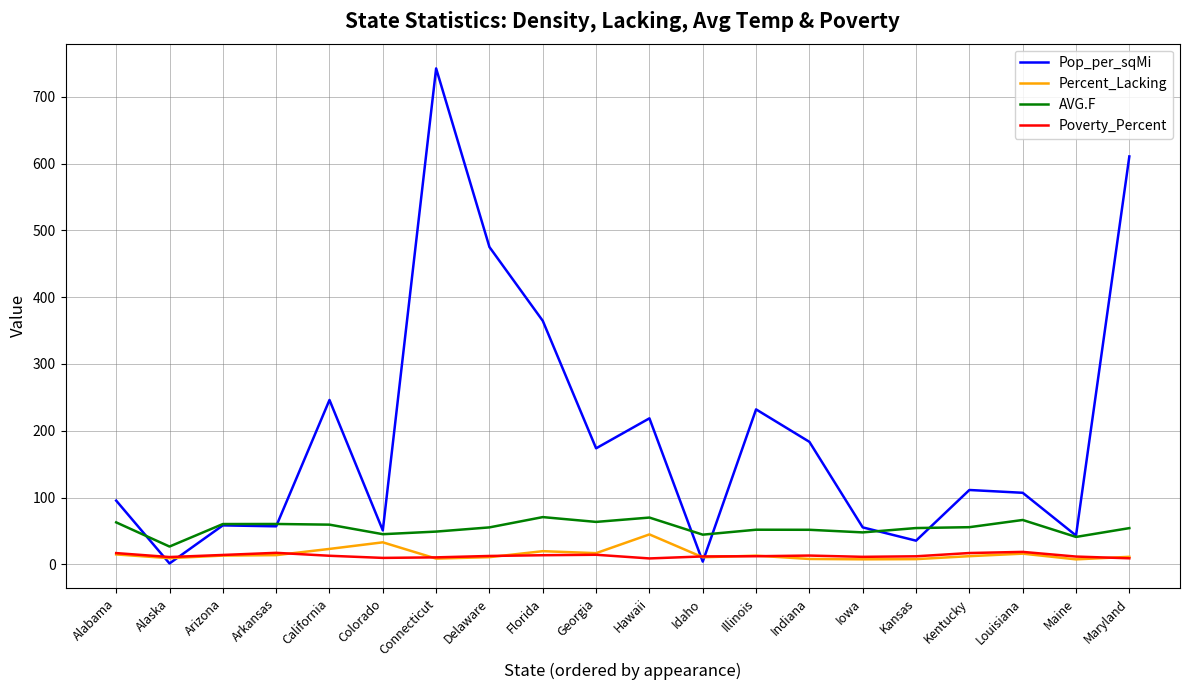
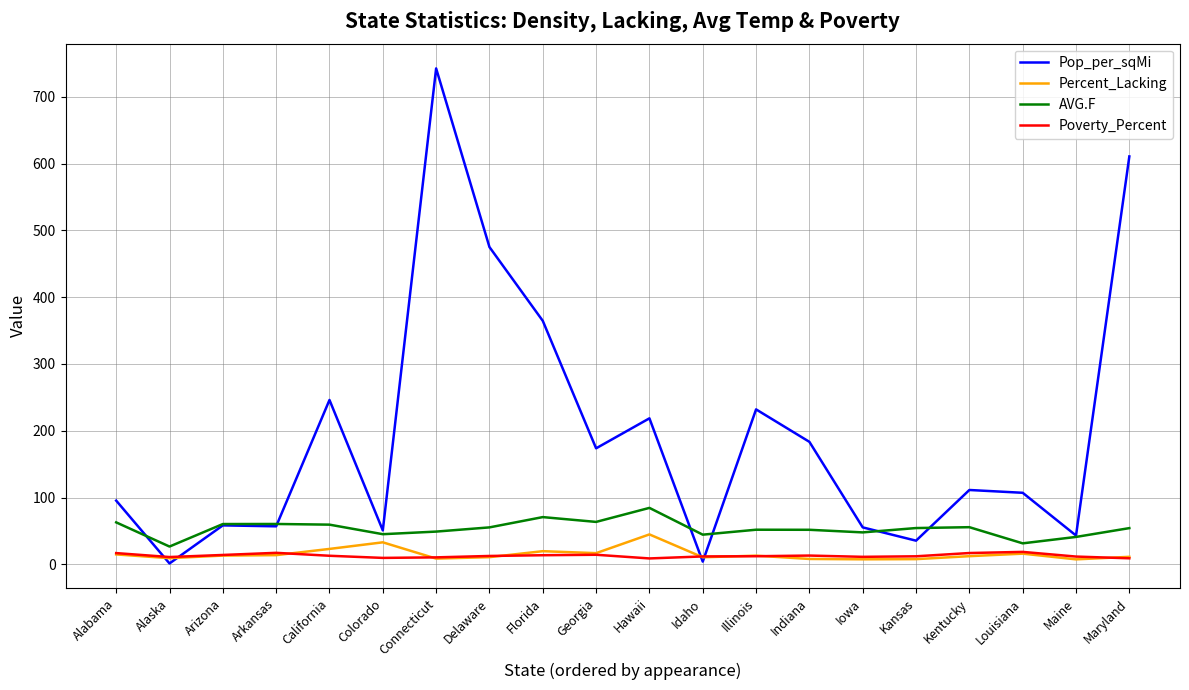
  {
    "Pop_per_sqMi": {
      "Alabama": 100,
      "Alaska": 0,
      "California": 250,
      "Colorado": 50,
      "Connecticut": 740,
      "Delaware": 480,
      "Florida": 360,
      "Georgia": 170,
      "Hawaii": 220,
      "Idaho": 0,
      "Illinois": 230,
      "Indiana": 180,
      "Iowa": 60,
      "Kansas": 40,
      "Kentucky": 110,
      "Louisiana": 110,
      "Maryland": 610
    },
    "Percent_Lacking": {
      "California": 20,
      "Colorado": 30,
      "Florida": 20,
      "Hawaii": 40,
      "Indiana": 10,
      "Kansas": 10,
      "Kentucky": 10,
      "Maine": 10
    },
    "AVG.F": {
      "Alabama": 60,
      "Alaska": 30,
      "California": 60,
      "Colorado": 50,
      "Connecticut": 50,
      "Delaware": 60,
      "Florida": 70,
      "Georgia": 60,
-     "Hawaii": 70,
+     "Hawaii": 80,
      "Idaho": 40,
      "Illinois": 50,
      "Indiana": 50,
      "Iowa": 50,
      "Kansas": 50,
      "Kentucky": 60,
-     "Louisiana": 70,
+     "Louisiana": 30,
      "Maryland": 50
    },
    "Poverty_Percent": {
      "California": 10,
      "Colorado": 10,
      "Florida": 10,
      "Hawaii": 10,
      "Indiana": 10,
      "Kansas": 10,
      "Kentucky": 20,
      "Maine": 10
    }
  }
